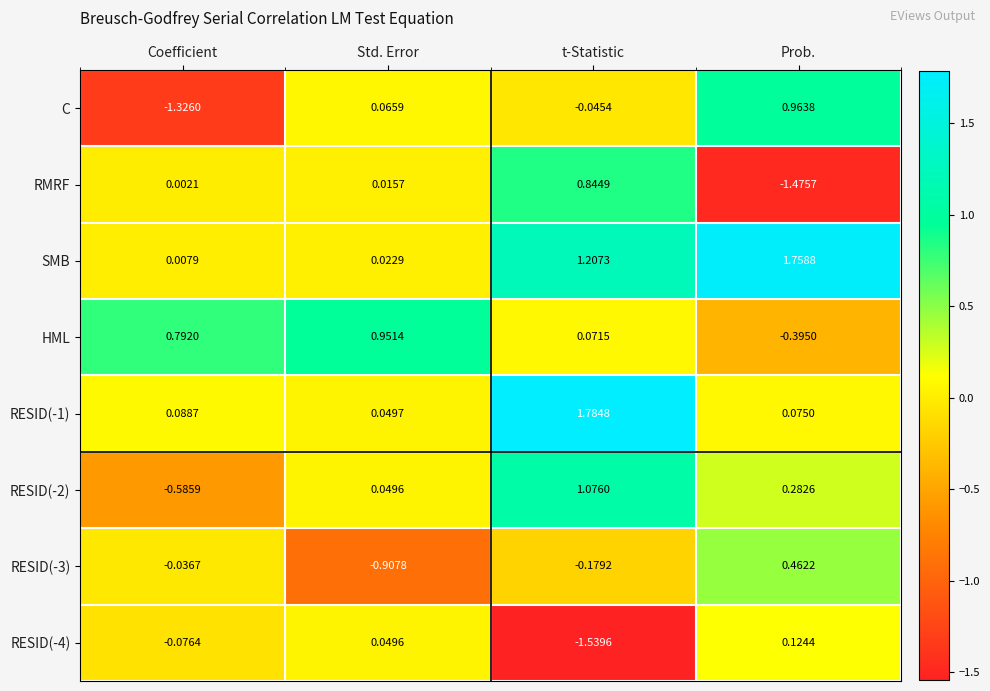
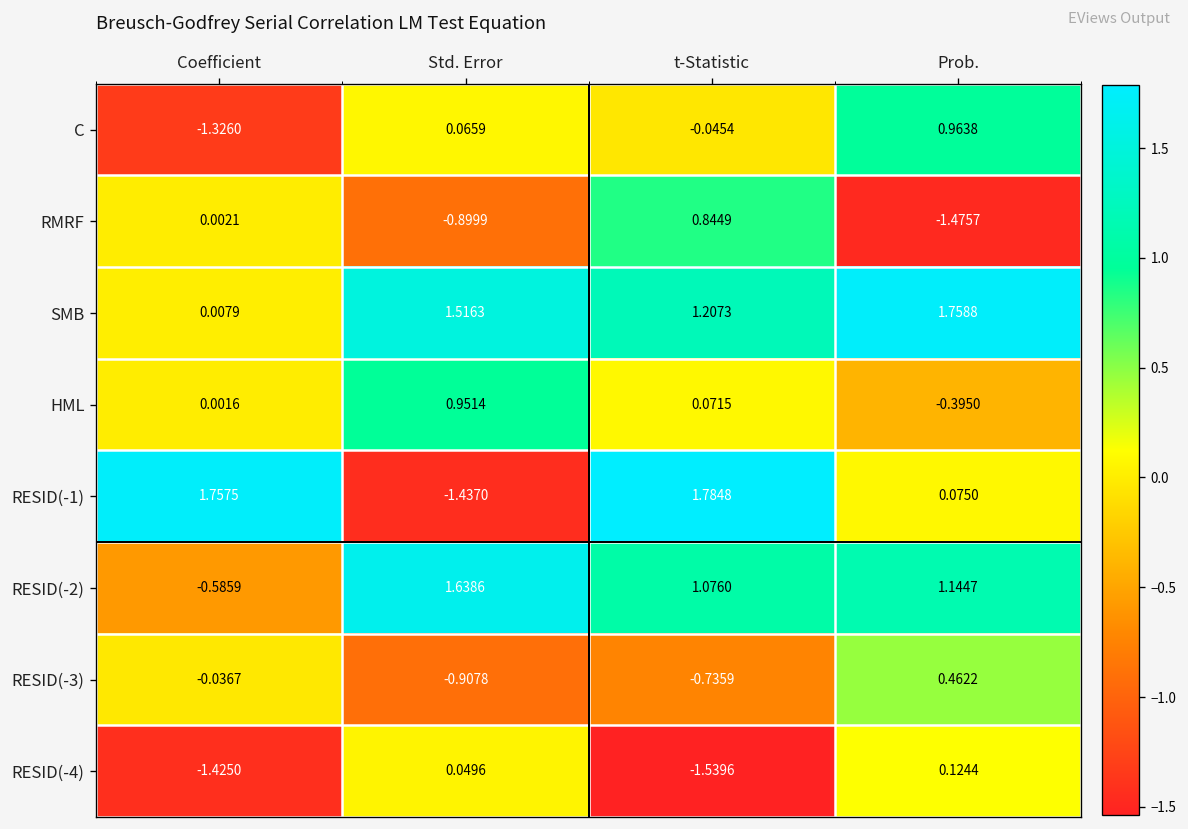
  {
    "C": {
      "Coefficient": -1.3260,
      "Std. Error": 0.0659,
      "t-Statistic": -0.0454,
      "Prob.": 0.9638
    },
    "RMRF": {
      "Coefficient": 0.0021,
-     "Std. Error": 0.0157,
+     "Std. Error": -0.8999,
      "t-Statistic": 0.8449,
      "Prob.": -1.4757
    },
    "SMB": {
      "Coefficient": 0.0079,
-     "Std. Error": 0.0229,
+     "Std. Error": 1.5163,
      "t-Statistic": 1.2073,
      "Prob.": 1.7588
    },
    "HML": {
-     "Coefficient": 0.7920,
+     "Coefficient": 0.0016,
      "Std. Error": 0.9514,
      "t-Statistic": 0.0715,
      "Prob.": -0.3950
    },
    "RESID(-1)": {
-     "Coefficient": 0.0887,
-     "Std. Error": 0.0497,
+     "Coefficient": 1.7575,
+     "Std. Error": -1.4370,
      "t-Statistic": 1.7848,
      "Prob.": 0.0750
    },
    "RESID(-2)": {
      "Coefficient": -0.5859,
-     "Std. Error": 0.0496,
+     "Std. Error": 1.6386,
      "t-Statistic": 1.0760,
-     "Prob.": 0.2826
+     "Prob.": 1.1447
    },
    "RESID(-3)": {
      "Coefficient": -0.0367,
      "Std. Error": -0.9078,
-     "t-Statistic": -0.1792,
+     "t-Statistic": -0.7359,
      "Prob.": 0.4622
    },
    "RESID(-4)": {
-     "Coefficient": -0.0764,
+     "Coefficient": -1.4250,
      "Std. Error": 0.0496,
      "t-Statistic": -1.5396,
      "Prob.": 0.1244
    }
  }
